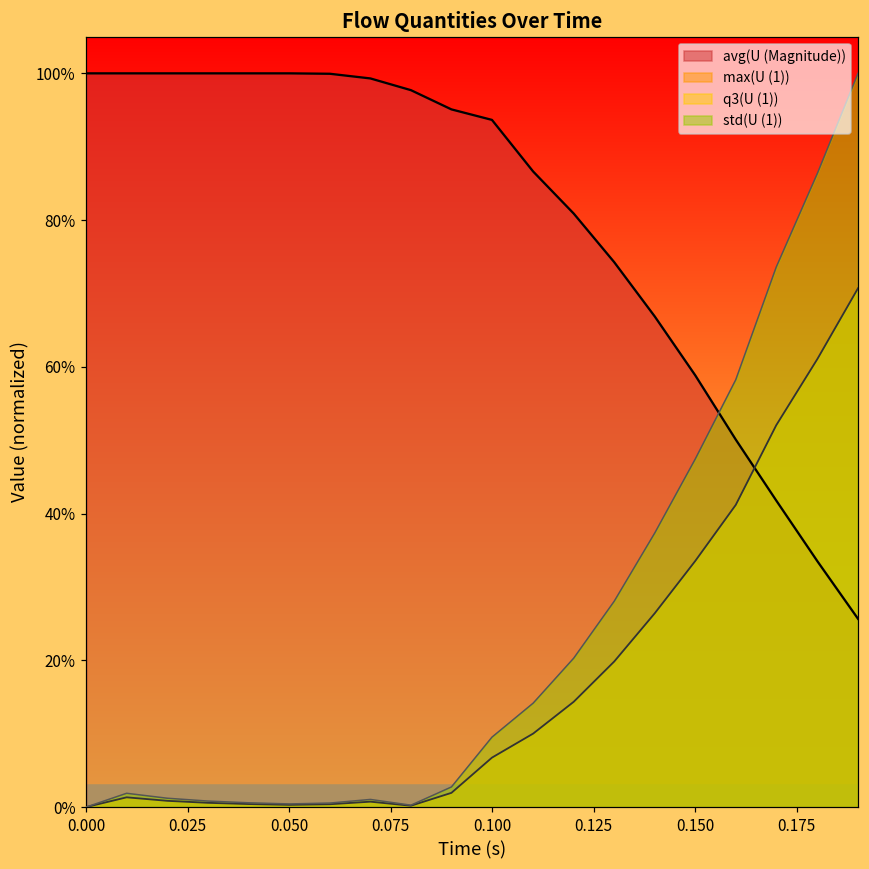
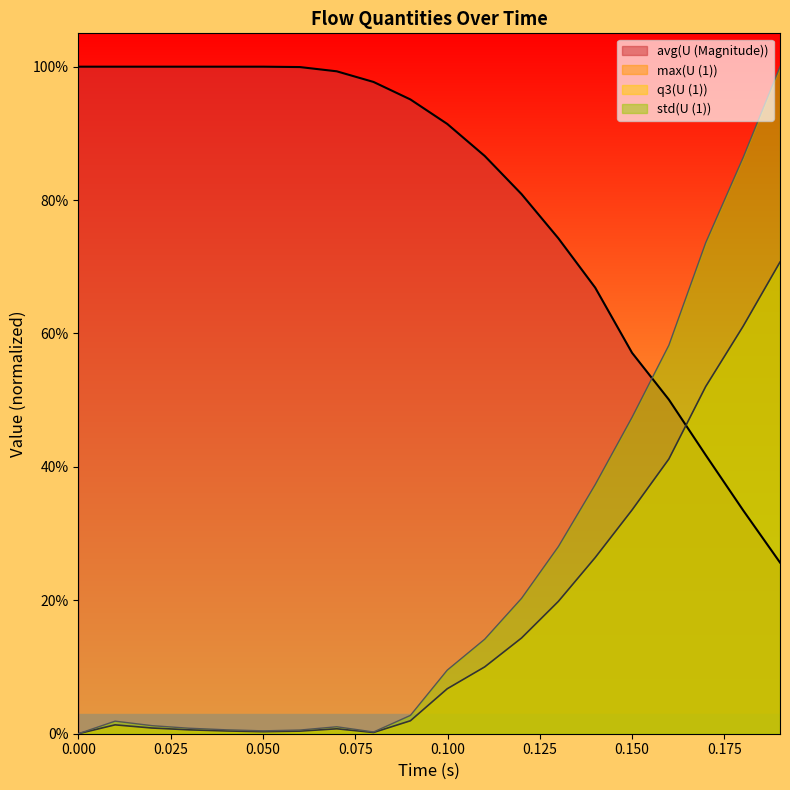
  {
    "avg(U (Magnitude))": {
      "0.000": "100%",
      "0.050": "100%",
-     "0.100": "94%",
-     "0.150": "59%"
+     "0.100": "91%",
+     "0.150": "57%"
    },
    "q3(U (1))": {
      "0.100": "7%",
      "0.150": "34%"
    },
    "std(U (1))": {
      "0.100": "10%",
      "0.150": "47%"
    }
  }
